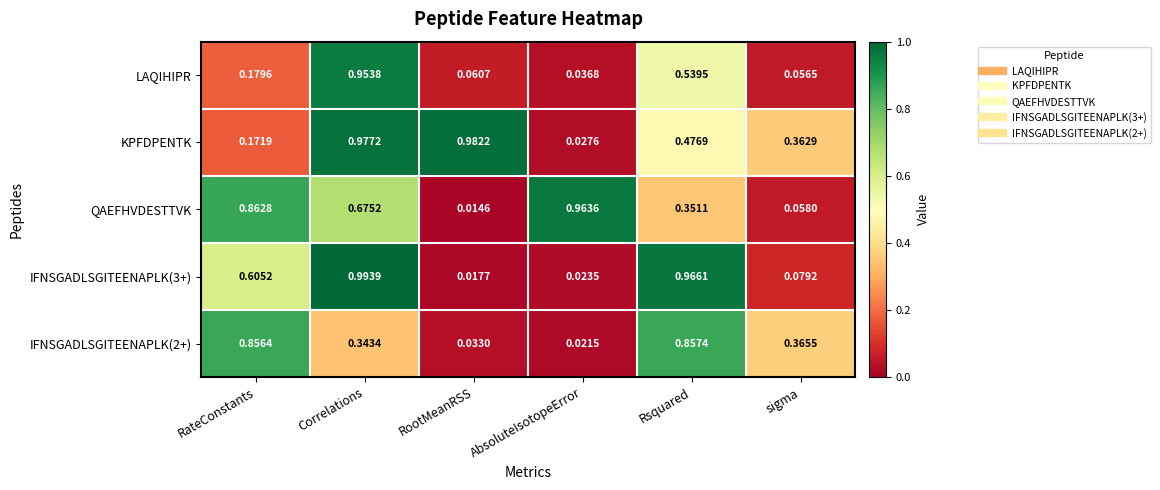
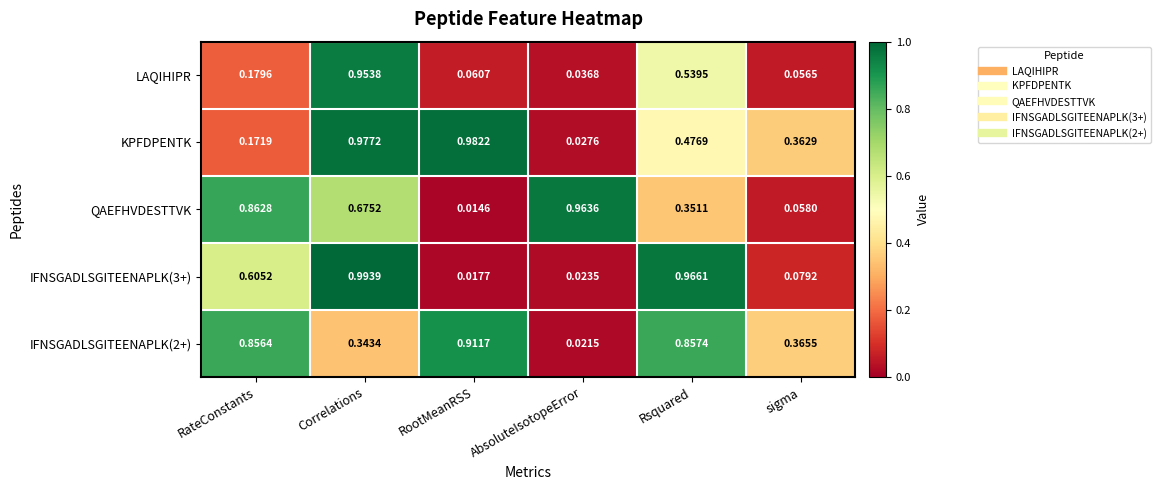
  {
    "LAQIHIPR": {
      "RateConstants": 0.1796,
      "Correlations": 0.9538,
      "RootMeanRSS": 0.0607,
      "AbsoluteIsotopeError": 0.0368,
      "Rsquared": 0.5395,
      "sigma": 0.0565
    },
    "KPFDPENTK": {
      "RateConstants": 0.1719,
      "Correlations": 0.9772,
      "RootMeanRSS": 0.9822,
      "AbsoluteIsotopeError": 0.0276,
      "Rsquared": 0.4769,
      "sigma": 0.3629
    },
    "QAEFHVDESTTVK": {
      "RateConstants": 0.8628,
      "Correlations": 0.6752,
      "RootMeanRSS": 0.0146,
      "AbsoluteIsotopeError": 0.9636,
      "Rsquared": 0.3511,
      "sigma": 0.0580
    },
    "IFNSGADLSGITEENAPLK(3+)": {
      "RateConstants": 0.6052,
      "Correlations": 0.9939,
      "RootMeanRSS": 0.0177,
      "AbsoluteIsotopeError": 0.0235,
      "Rsquared": 0.9661,
      "sigma": 0.0792
    },
    "IFNSGADLSGITEENAPLK(2+)": {
      "RateConstants": 0.8564,
      "Correlations": 0.3434,
-     "RootMeanRSS": 0.0330,
+     "RootMeanRSS": 0.9117,
      "AbsoluteIsotopeError": 0.0215,
      "Rsquared": 0.8574,
      "sigma": 0.3655
    }
  }
